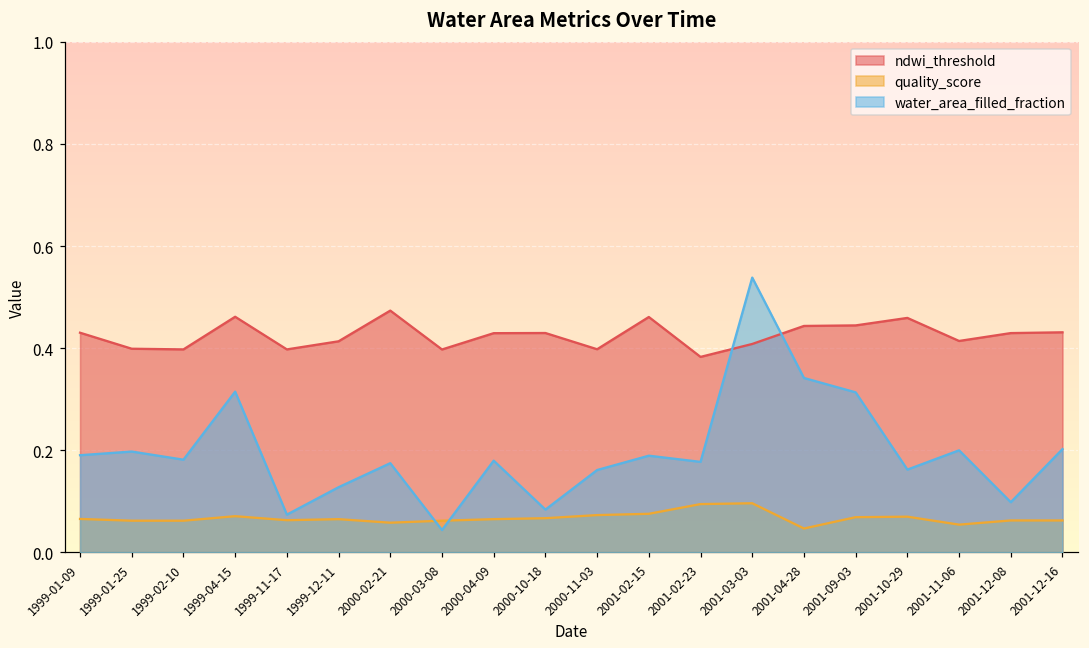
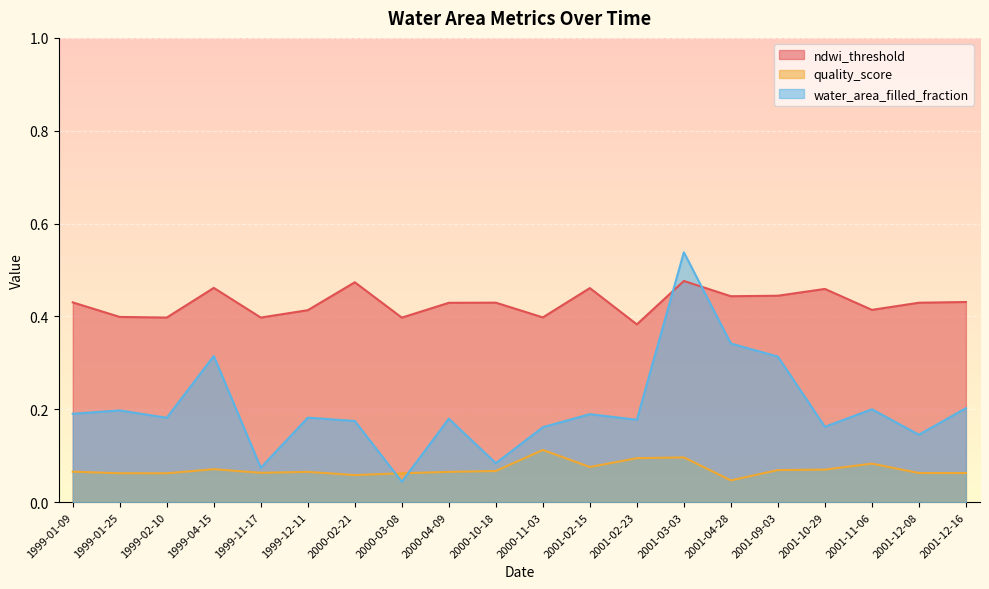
  {
    "ndwi_threshold": {
      "1999-01-09": 0.43,
      "1999-01-25": 0.40,
      "1999-02-10": 0.40,
      "1999-04-15": 0.46,
      "1999-11-17": 0.40,
      "1999-12-11": 0.41,
      "2000-02-21": 0.47,
      "2000-03-08": 0.40,
      "2000-04-09": 0.43,
      "2000-10-18": 0.43,
      "2000-11-03": 0.40,
      "2001-02-15": 0.46,
      "2001-02-23": 0.38,
-     "2001-03-03": 0.41,
+     "2001-03-03": 0.48,
      "2001-04-28": 0.44,
      "2001-09-03": 0.44,
      "2001-10-29": 0.46,
      "2001-11-06": 0.41,
      "2001-12-08": 0.43,
      "2001-12-16": 0.43
    },
    "quality_score": {
      "1999-01-09": 0.07,
      "1999-01-25": 0.06,
      "1999-02-10": 0.06,
      "1999-04-15": 0.07,
      "1999-11-17": 0.06,
      "1999-12-11": 0.07,
      "2000-02-21": 0.06,
      "2000-03-08": 0.06,
      "2000-04-09": 0.07,
      "2000-10-18": 0.07,
-     "2000-11-03": 0.07,
+     "2000-11-03": 0.11,
      "2001-02-15": 0.08,
      "2001-02-23": 0.09,
      "2001-03-03": 0.10,
      "2001-04-28": 0.05,
      "2001-09-03": 0.07,
      "2001-10-29": 0.07,
-     "2001-11-06": 0.05,
+     "2001-11-06": 0.08,
      "2001-12-08": 0.06,
      "2001-12-16": 0.06
    },
    "water_area_filled_fraction": {
      "1999-01-09": 0.19,
      "1999-01-25": 0.20,
      "1999-02-10": 0.18,
      "1999-04-15": 0.31,
      "1999-11-17": 0.07,
-     "1999-12-11": 0.13,
+     "1999-12-11": 0.18,
      "2000-02-21": 0.17,
      "2000-03-08": 0.04,
      "2000-04-09": 0.18,
      "2000-10-18": 0.08,
      "2000-11-03": 0.16,
      "2001-02-15": 0.19,
      "2001-02-23": 0.18,
      "2001-03-03": 0.54,
      "2001-04-28": 0.34,
      "2001-09-03": 0.31,
      "2001-10-29": 0.16,
      "2001-11-06": 0.20,
-     "2001-12-08": 0.10,
+     "2001-12-08": 0.15,
      "2001-12-16": 0.20
    }
  }
